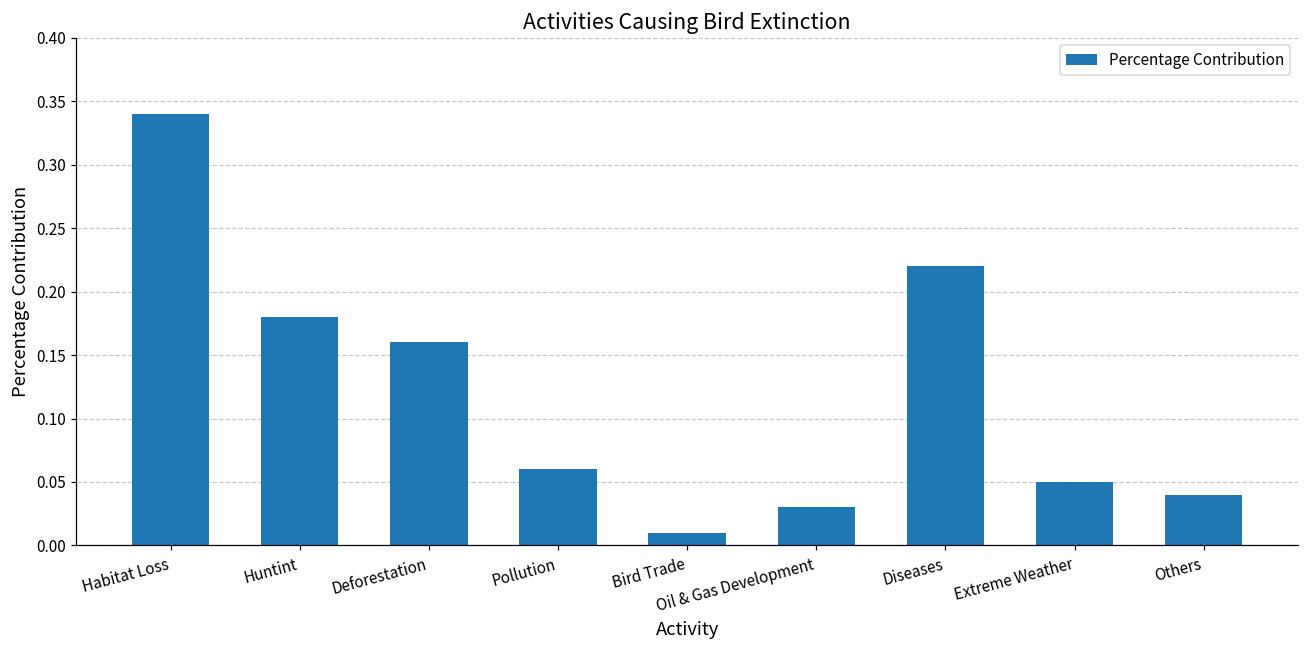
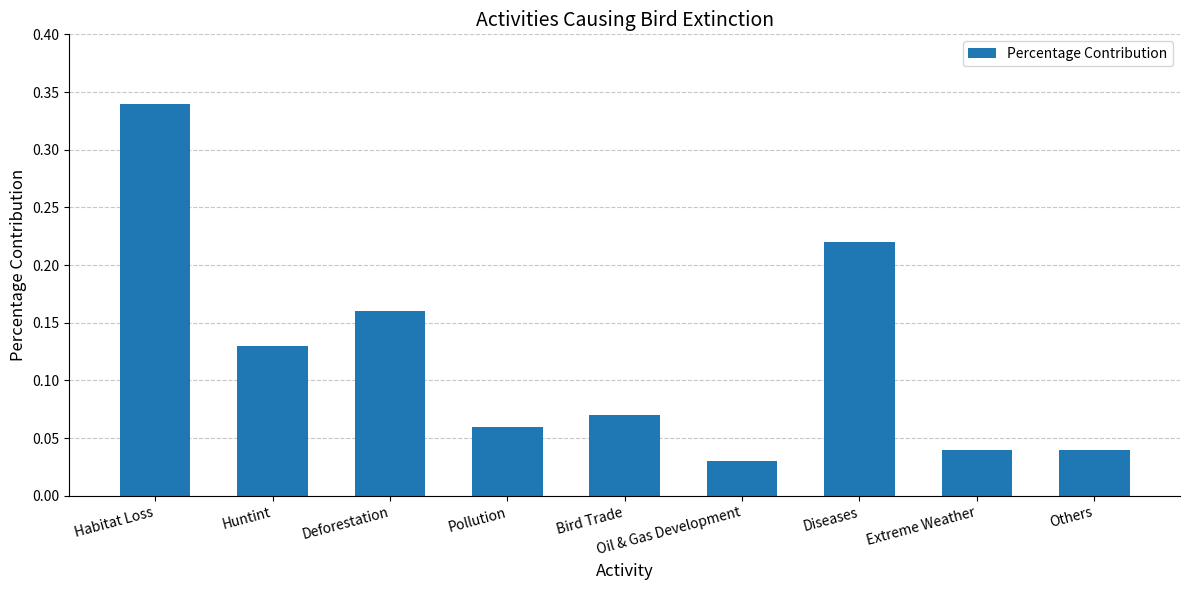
  {
    "Habitat Loss": 0.34,
-   "Huntint": 0.18,
+   "Huntint": 0.13,
    "Deforestation": 0.16,
    "Pollution": 0.06,
-   "Bird Trade": 0.01,
+   "Bird Trade": 0.07,
    "Oil & Gas Development": 0.03,
    "Diseases": 0.22,
-   "Extreme Weather": 0.05,
+   "Extreme Weather": 0.04,
    "Others": 0.04
  }
